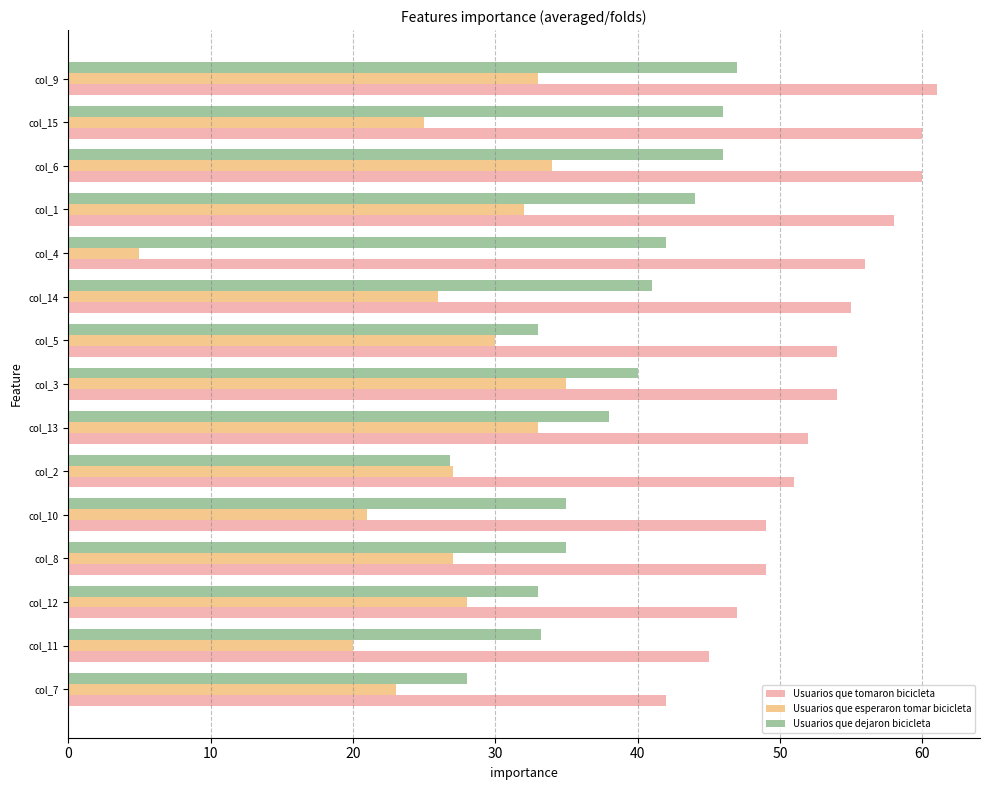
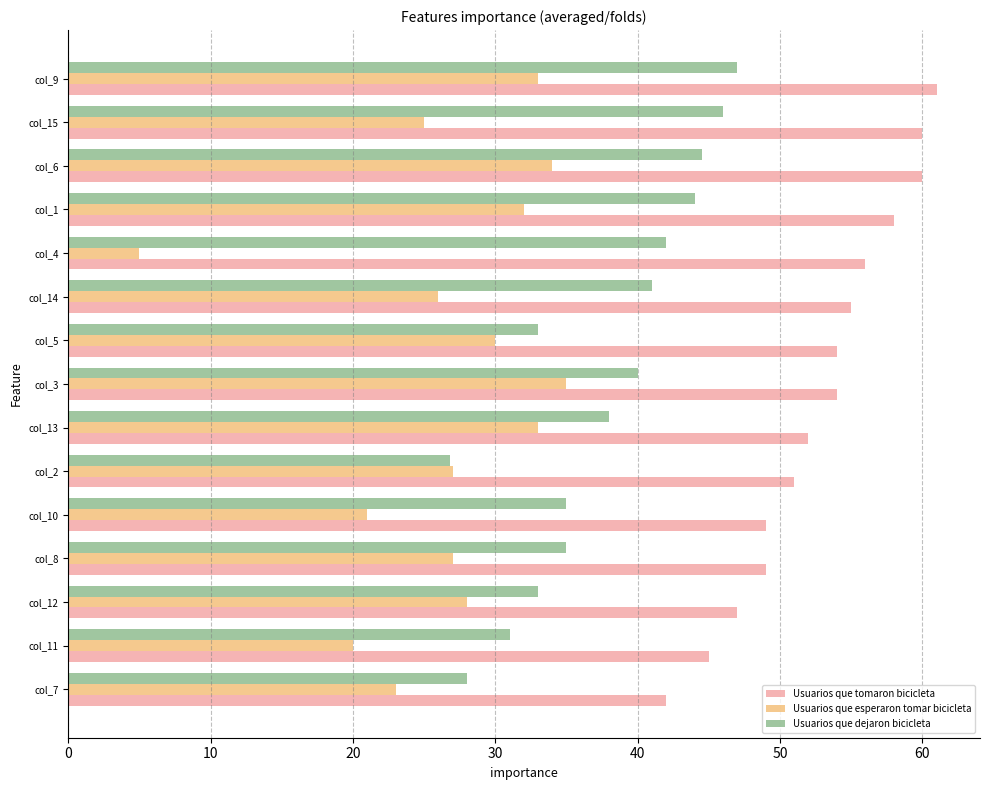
  {
    "Usuarios que dejaron bicicleta": {
      "col_9": 47.0,
      "col_15": 46.0,
-     "col_6": 46.0,
+     "col_6": 44.5,
      "col_1": 44.0,
      "col_4": 42.0,
      "col_14": 41.0,
      "col_5": 33.0,
      "col_3": 40.0,
      "col_13": 38.0,
      "col_2": 26.8,
      "col_10": 35.0,
      "col_8": 35.0,
      "col_12": 33.0,
-     "col_11": 33.2,
+     "col_11": 31.0,
      "col_7": 28.0
    }
  }
